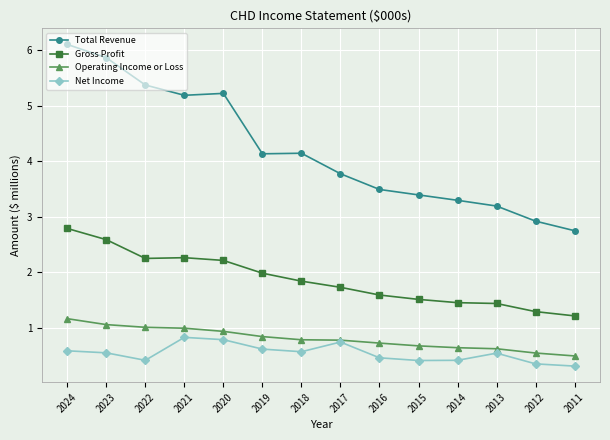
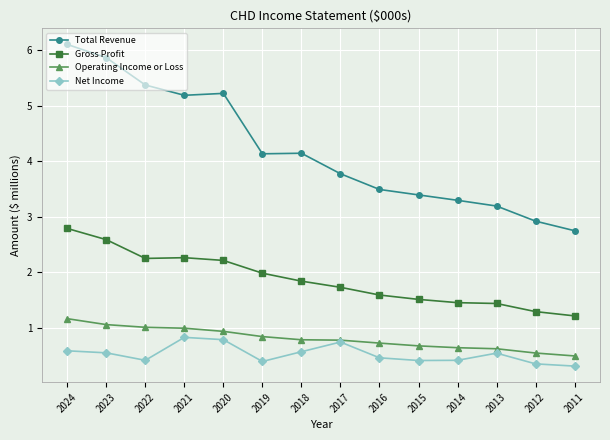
  {
    "Total Revenue": {
      "2021": 5.2,
      "2020": 5.2,
      "2019": 4.1,
      "2018": 4.1,
      "2017": 3.8,
      "2016": 3.5,
      "2015": 3.4,
      "2014": 3.3,
      "2013": 3.2,
      "2012": 2.9,
      "2011": 2.7
    },
    "Net Income": {
      "2024": 0.6,
      "2023": 0.5,
      "2022": 0.4,
      "2021": 0.8,
      "2020": 0.8,
-     "2019": 0.6,
+     "2019": 0.4,
      "2018": 0.6,
      "2016": 0.5,
      "2015": 0.4,
      "2014": 0.4,
      "2013": 0.5,
      "2012": 0.3,
      "2011": 0.3
    }
  }
